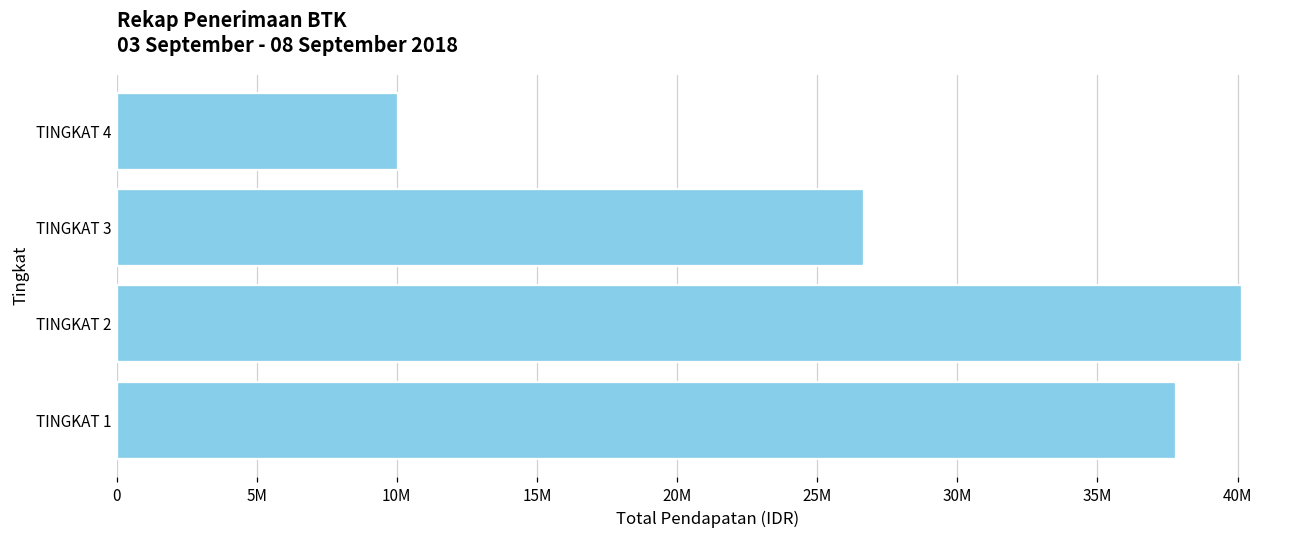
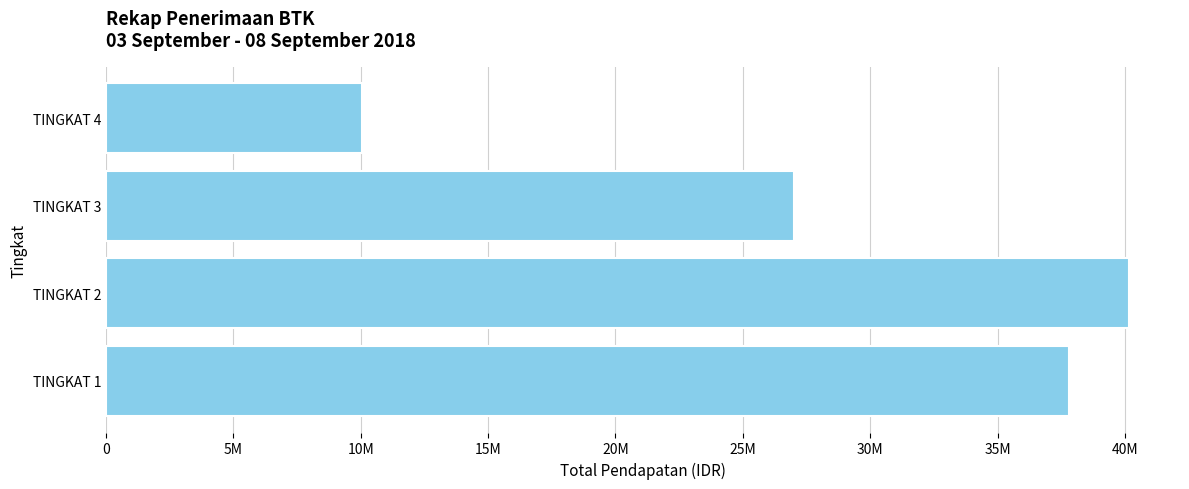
  {
    "TINGKAT 4": 10100000,
-   "TINGKAT 3": 26700000,
+   "TINGKAT 3": 27000000,
    "TINGKAT 2": 40200000,
    "TINGKAT 1": 37800000
  }
